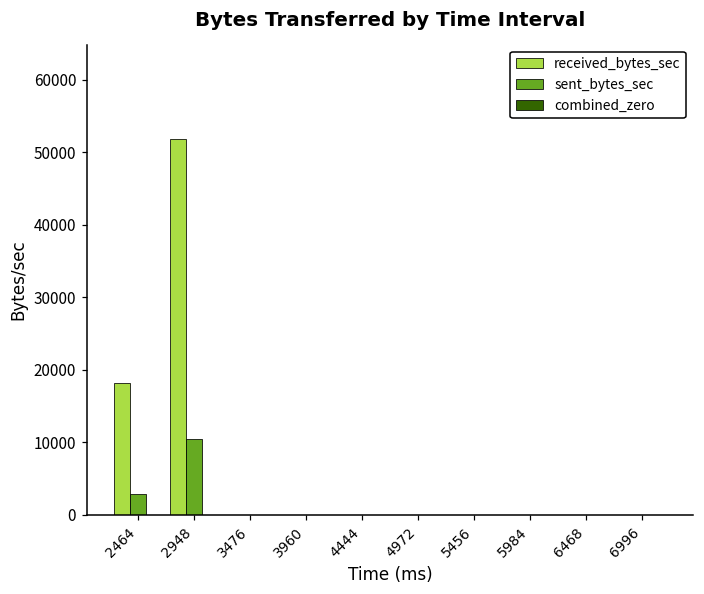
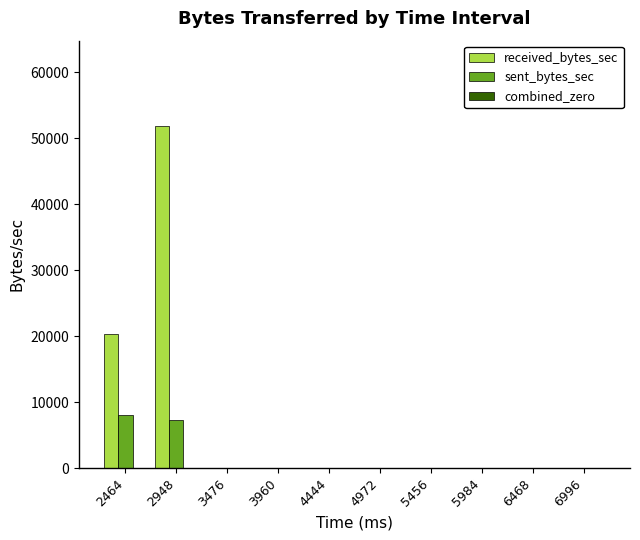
  {
    "received_bytes_sec": {
-     "2464": 18000,
+     "2464": 20000,
      "2948": 52000,
      "3476": 0,
      "3960": 0,
      "4444": 0,
      "4972": 0,
      "5456": 0,
      "5984": 0,
      "6468": 0,
      "6996": 0
    },
    "sent_bytes_sec": {
-     "2464": 3000,
-     "2948": 10000,
+     "2464": 8000,
+     "2948": 7000,
      "3476": 0,
      "3960": 0,
      "4444": 0,
      "4972": 0,
      "5456": 0,
      "5984": 0,
      "6468": 0,
      "6996": 0
    },
    "combined_zero": {
      "2464": 0,
      "2948": 0,
      "3476": 0,
      "3960": 0,
      "4444": 0,
      "4972": 0,
      "5456": 0,
      "5984": 0,
      "6468": 0,
      "6996": 0
    }
  }
